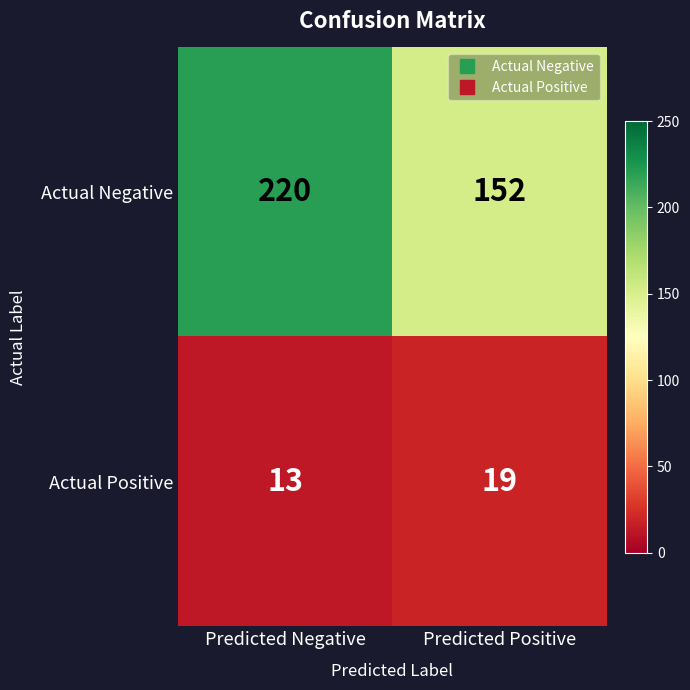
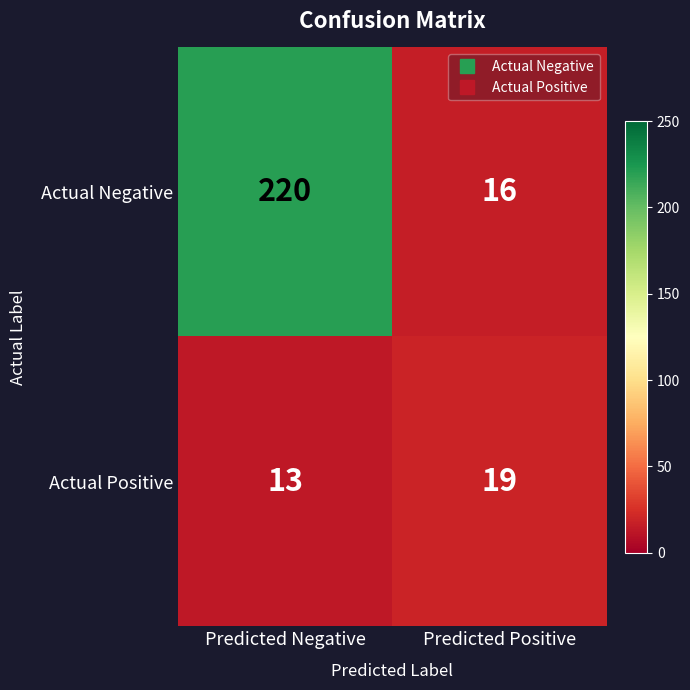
  {
    "Actual Negative": {
      "Predicted Negative": 220,
-     "Predicted Positive": 152
+     "Predicted Positive": 16
    },
    "Actual Positive": {
      "Predicted Negative": 13,
      "Predicted Positive": 19
    }
  }
